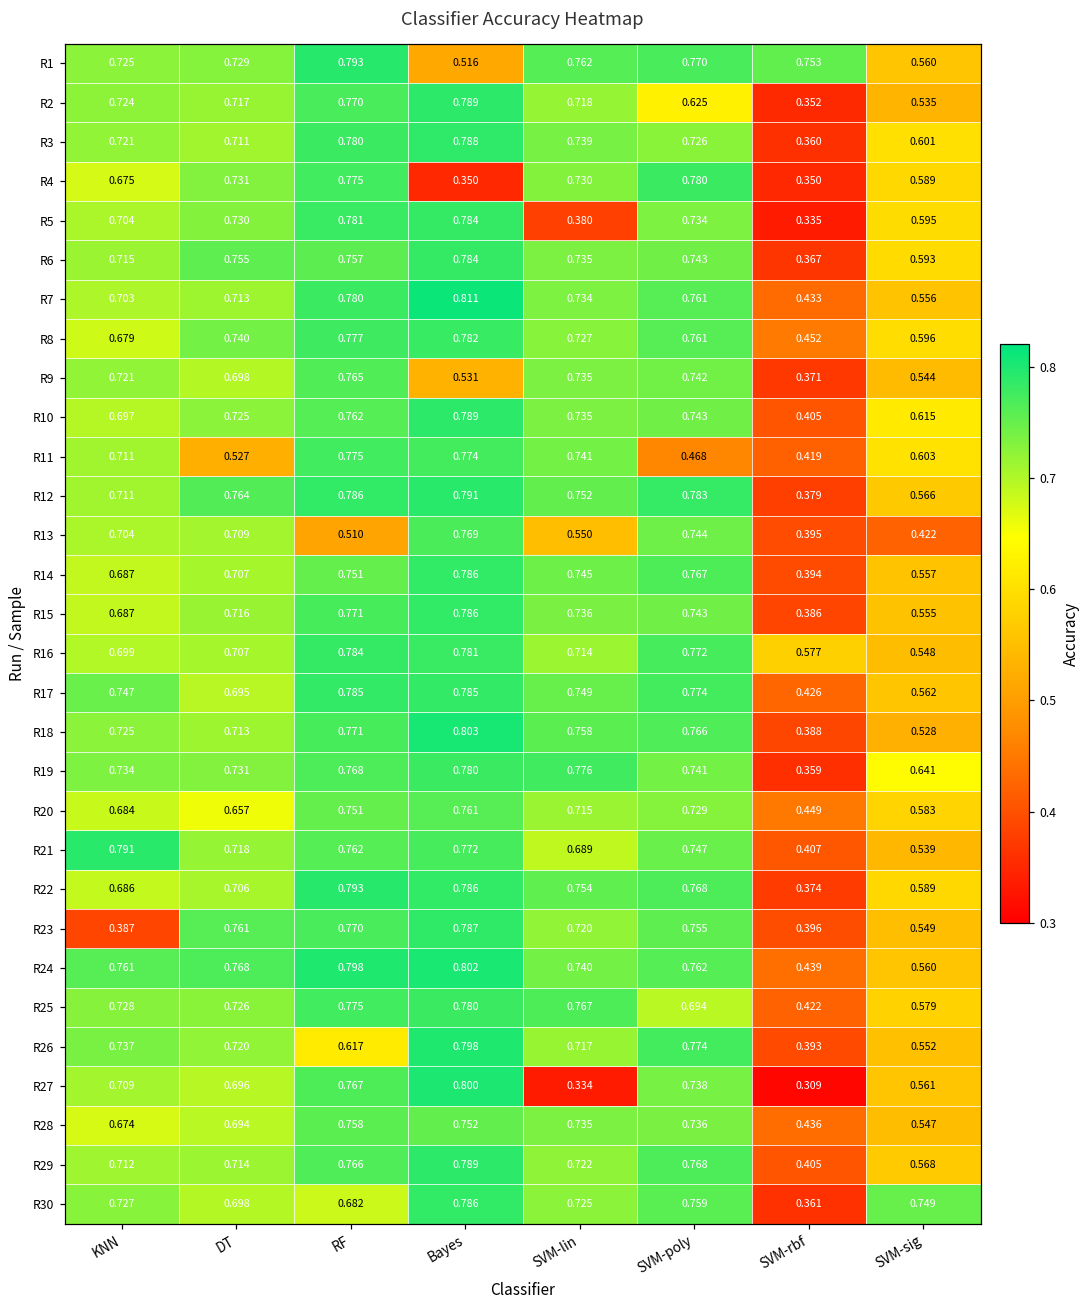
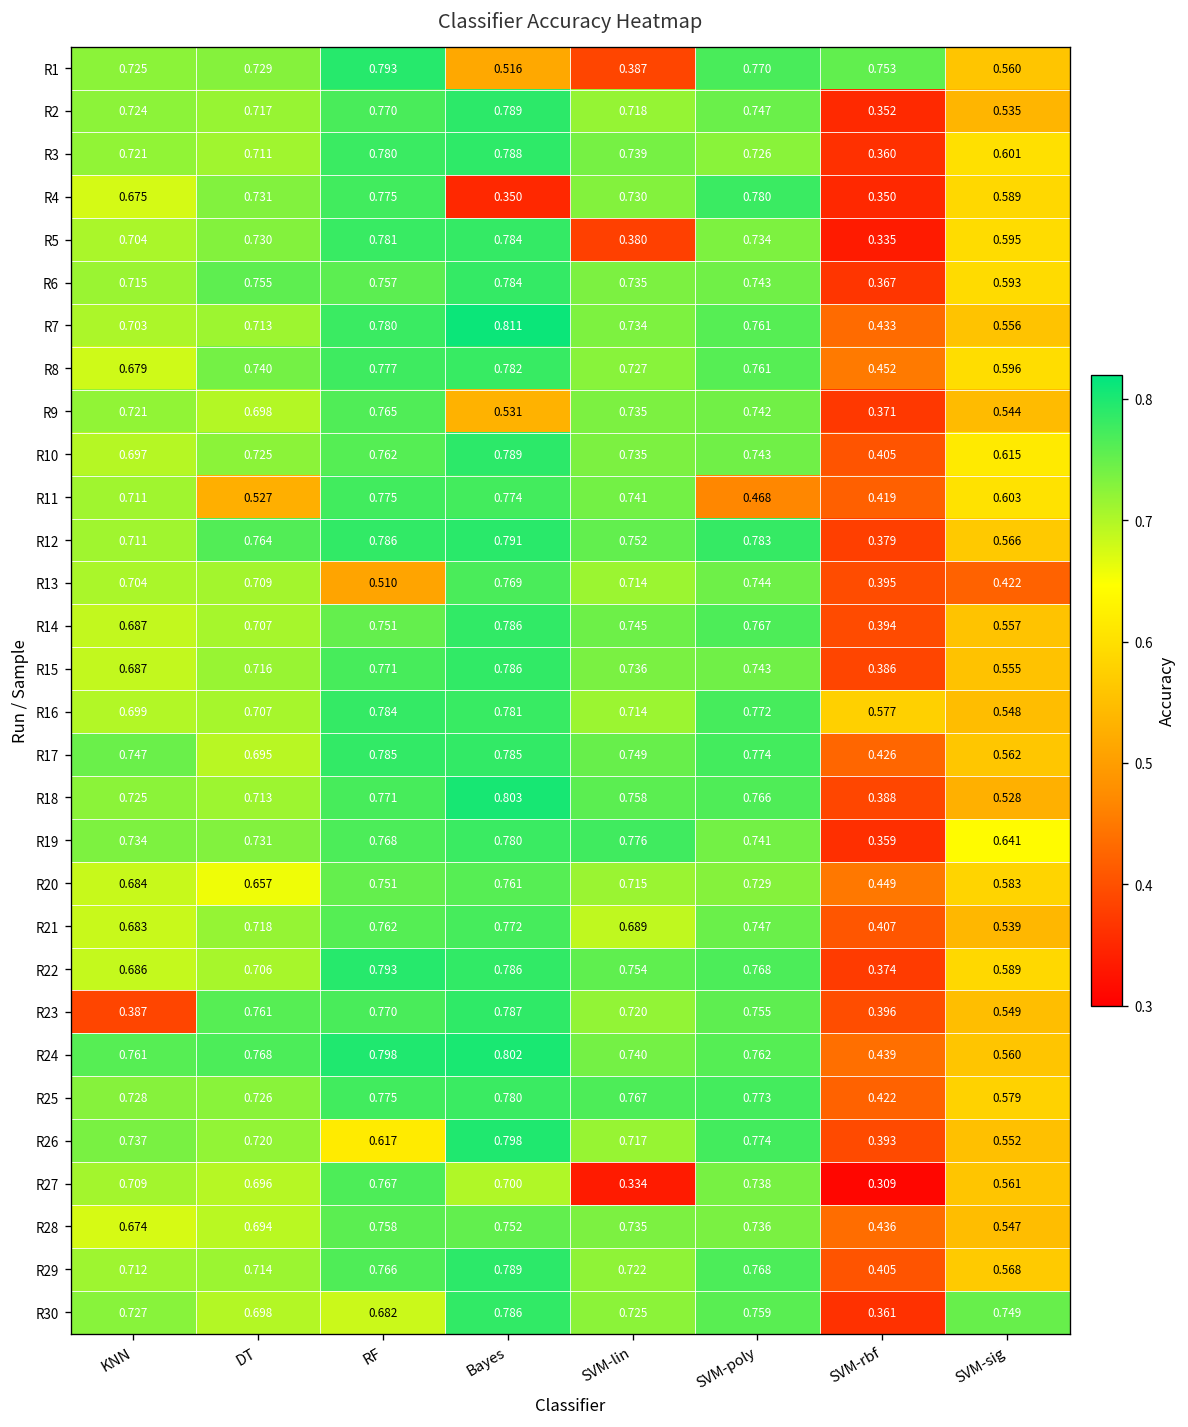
  {
    "R1": {
      "KNN": 0.725,
      "DT": 0.729,
      "RF": 0.793,
      "Bayes": 0.516,
-     "SVM-lin": 0.762,
+     "SVM-lin": 0.387,
      "SVM-poly": 0.770,
      "SVM-rbf": 0.753,
      "SVM-sig": 0.560
    },
    "R2": {
      "KNN": 0.724,
      "DT": 0.717,
      "RF": 0.770,
      "Bayes": 0.789,
      "SVM-lin": 0.718,
-     "SVM-poly": 0.625,
+     "SVM-poly": 0.747,
      "SVM-rbf": 0.352,
      "SVM-sig": 0.535
    },
    "R13": {
      "KNN": 0.704,
      "DT": 0.709,
      "RF": 0.510,
      "Bayes": 0.769,
-     "SVM-lin": 0.550,
+     "SVM-lin": 0.714,
      "SVM-poly": 0.744,
      "SVM-rbf": 0.395,
      "SVM-sig": 0.422
    },
    "R21": {
-     "KNN": 0.791,
+     "KNN": 0.683,
      "DT": 0.718,
      "RF": 0.762,
      "Bayes": 0.772,
      "SVM-lin": 0.689,
      "SVM-poly": 0.747,
      "SVM-rbf": 0.407,
      "SVM-sig": 0.539
    },
    "R25": {
      "KNN": 0.728,
      "DT": 0.726,
      "RF": 0.775,
      "Bayes": 0.780,
      "SVM-lin": 0.767,
-     "SVM-poly": 0.694,
+     "SVM-poly": 0.773,
      "SVM-rbf": 0.422,
      "SVM-sig": 0.579
    },
    "R27": {
      "KNN": 0.709,
      "DT": 0.696,
      "RF": 0.767,
-     "Bayes": 0.800,
+     "Bayes": 0.700,
      "SVM-lin": 0.334,
      "SVM-poly": 0.738,
      "SVM-rbf": 0.309,
      "SVM-sig": 0.561
    }
  }
